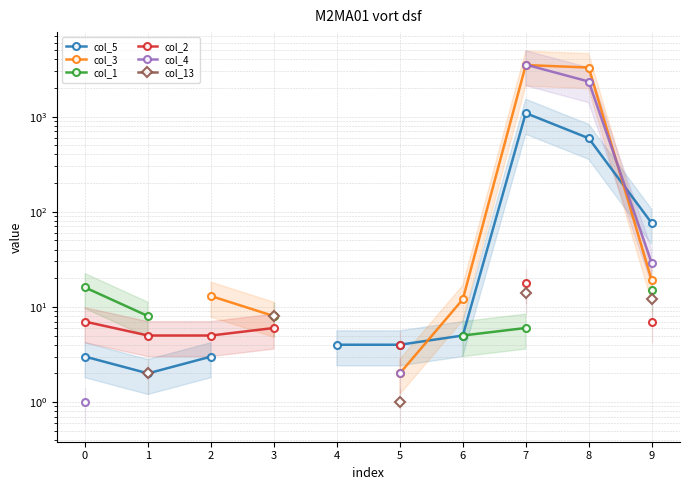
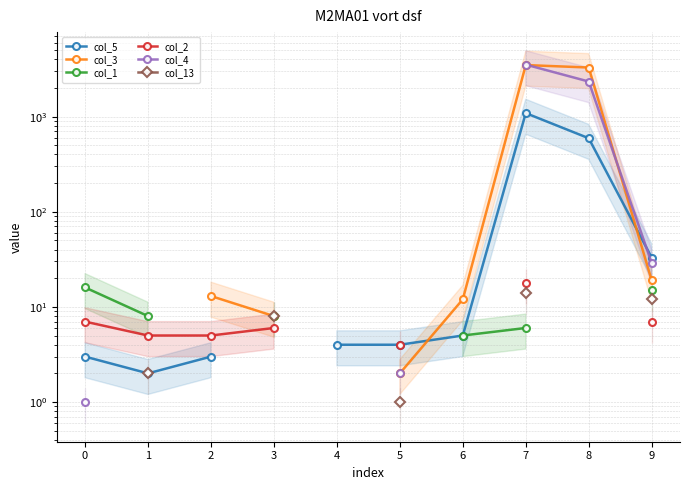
  {
    "col_5": {
      "0": 3,
      "2": 3,
      "4": 4,
      "7": 1100,
      "8": 600,
-     "9": 80
+     "9": 33
    },
    "col_3": {
      "2": 13,
      "6": 12,
      "8": 3300,
      "9": 19
    },
    "col_1": {
      "0": 16,
      "1": 8,
      "7": 6,
      "9": 15
    },
    "col_2": {
      "0": 7,
      "1": 5,
      "2": 5,
      "3": 6,
      "7": 18,
      "9": 7
    },
    "col_4": {
      "0": 1,
      "8": 2300,
      "9": 29
    },
    "col_13": {
      "5": 1,
      "7": 14,
      "9": 12
    }
  }
